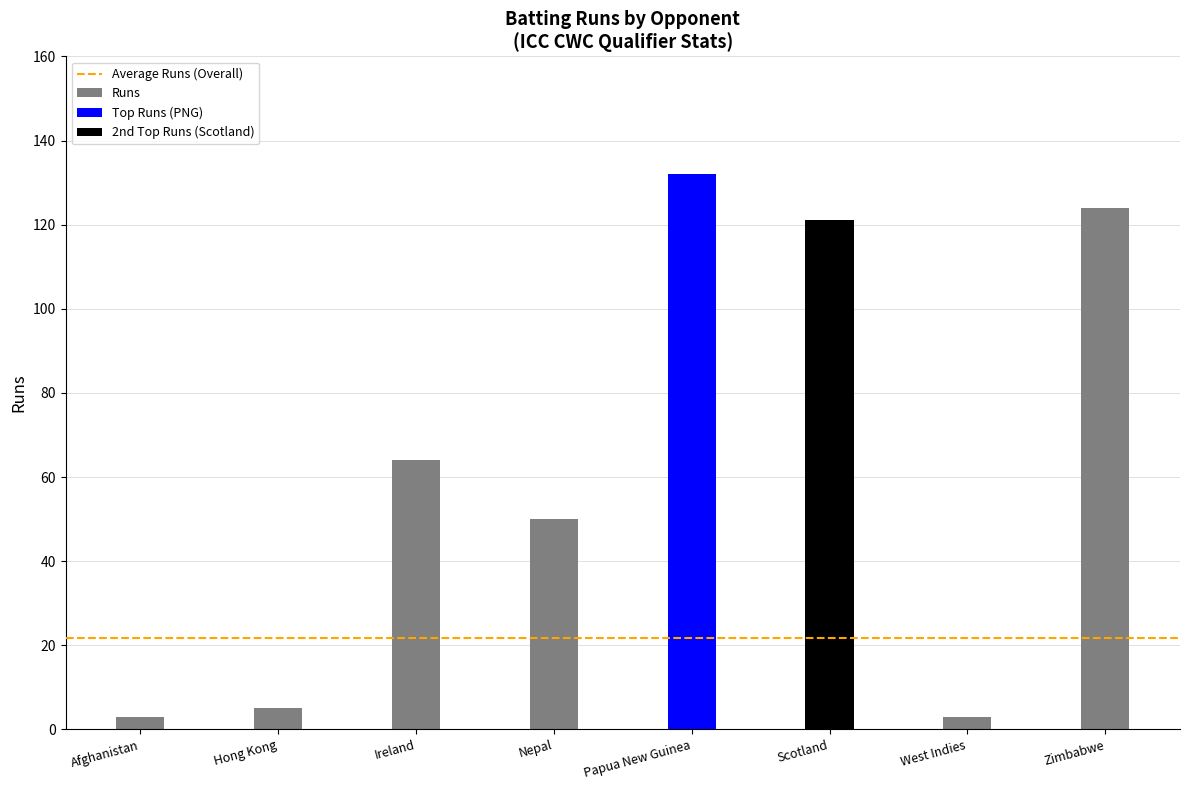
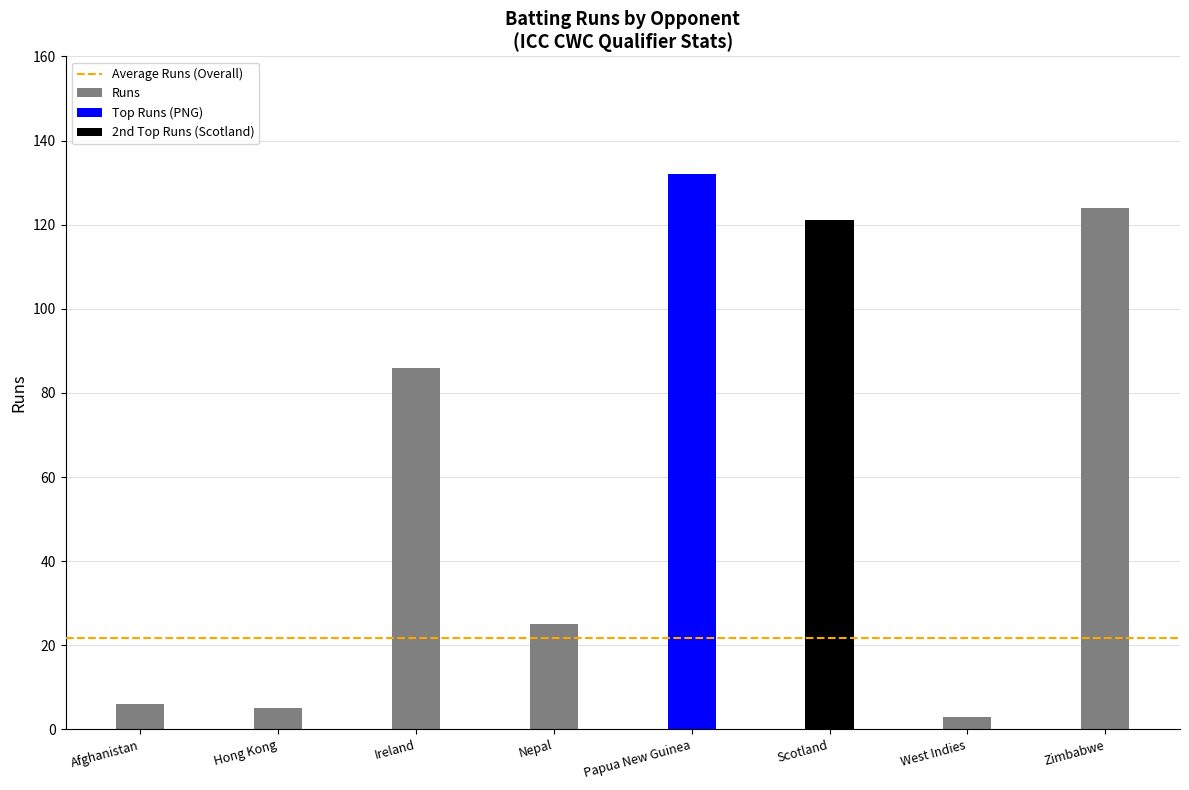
  {
    "Runs": {
-     "Afghanistan": 3,
+     "Afghanistan": 6,
      "Hong Kong": 5,
-     "Ireland": 64,
-     "Nepal": 50,
+     "Ireland": 86,
+     "Nepal": 25,
      "Papua New Guinea": 132,
      "Scotland": 121,
      "West Indies": 3,
      "Zimbabwe": 124
    },
    "Top Runs (PNG)": {
      "Papua New Guinea": 132
    },
    "2nd Top Runs (Scotland)": {
      "Scotland": 121
    }
  }
